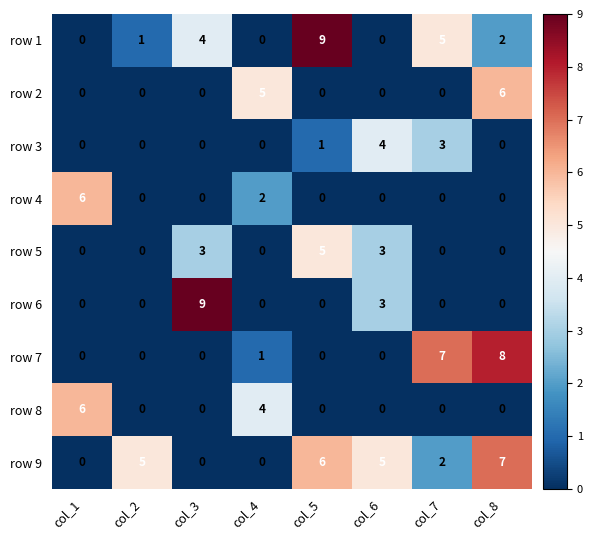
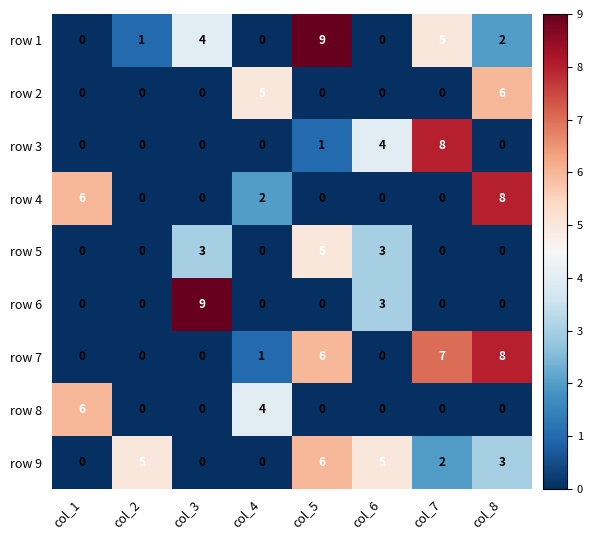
  {
    "row 1": {
      "col_1": 0,
      "col_2": 1,
      "col_3": 4,
      "col_4": 0,
      "col_5": 9,
      "col_6": 0,
      "col_8": 2
    },
    "row 2": {
      "col_1": 0,
      "col_2": 0,
      "col_3": 0,
      "col_5": 0,
      "col_6": 0,
      "col_7": 0,
      "col_8": 6
    },
    "row 3": {
      "col_1": 0,
      "col_2": 0,
      "col_3": 0,
      "col_4": 0,
      "col_5": 1,
      "col_6": 4,
-     "col_7": 3,
+     "col_7": 8,
      "col_8": 0
    },
    "row 4": {
      "col_1": 6,
      "col_2": 0,
      "col_3": 0,
      "col_4": 2,
      "col_5": 0,
      "col_6": 0,
      "col_7": 0,
-     "col_8": 0
+     "col_8": 8
    },
    "row 5": {
      "col_1": 0,
      "col_2": 0,
      "col_3": 3,
      "col_4": 0,
      "col_6": 3,
      "col_7": 0,
      "col_8": 0
    },
    "row 6": {
      "col_1": 0,
      "col_2": 0,
      "col_3": 9,
      "col_4": 0,
      "col_5": 0,
      "col_6": 3,
      "col_7": 0,
      "col_8": 0
    },
    "row 7": {
      "col_1": 0,
      "col_2": 0,
      "col_3": 0,
      "col_4": 1,
-     "col_5": 0,
+     "col_5": 6,
      "col_6": 0,
      "col_7": 7,
      "col_8": 8
    },
    "row 8": {
      "col_1": 6,
      "col_2": 0,
      "col_3": 0,
      "col_4": 4,
      "col_5": 0,
      "col_6": 0,
      "col_7": 0,
      "col_8": 0
    },
    "row 9": {
      "col_1": 0,
      "col_3": 0,
      "col_4": 0,
      "col_5": 6,
      "col_7": 2,
-     "col_8": 7
+     "col_8": 3
    }
  }
